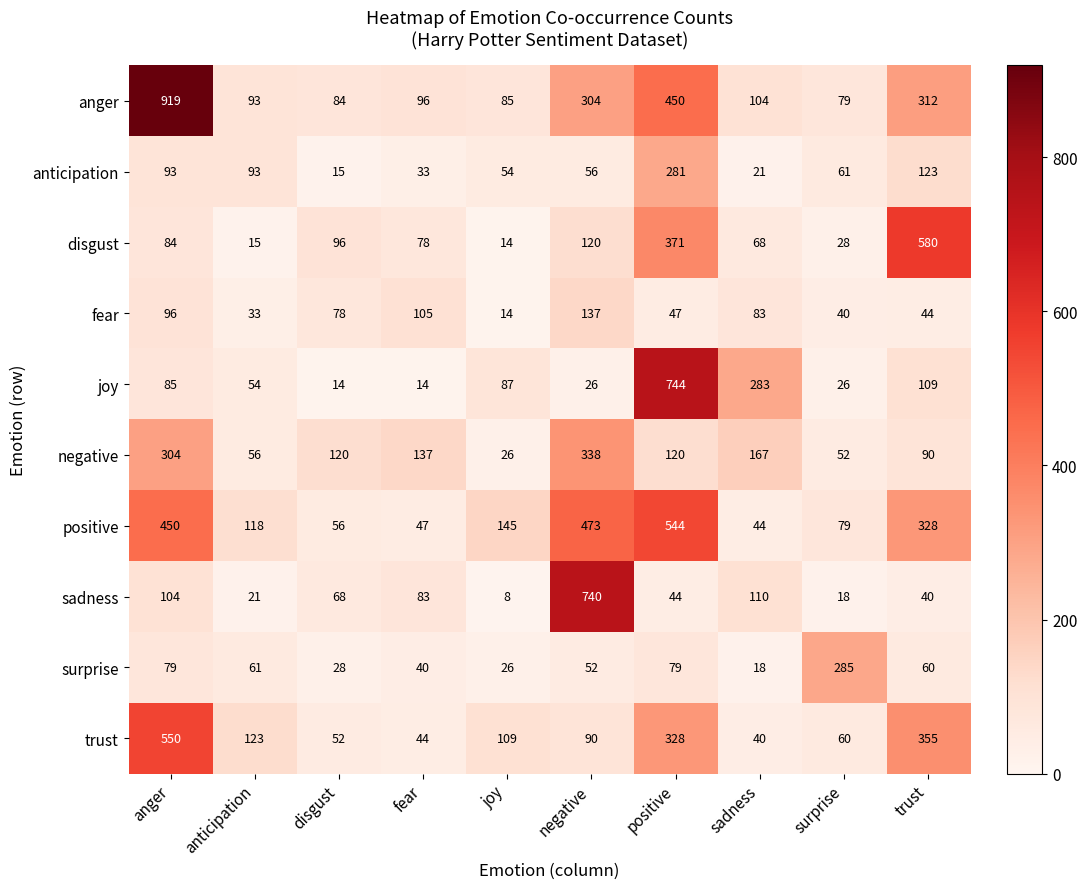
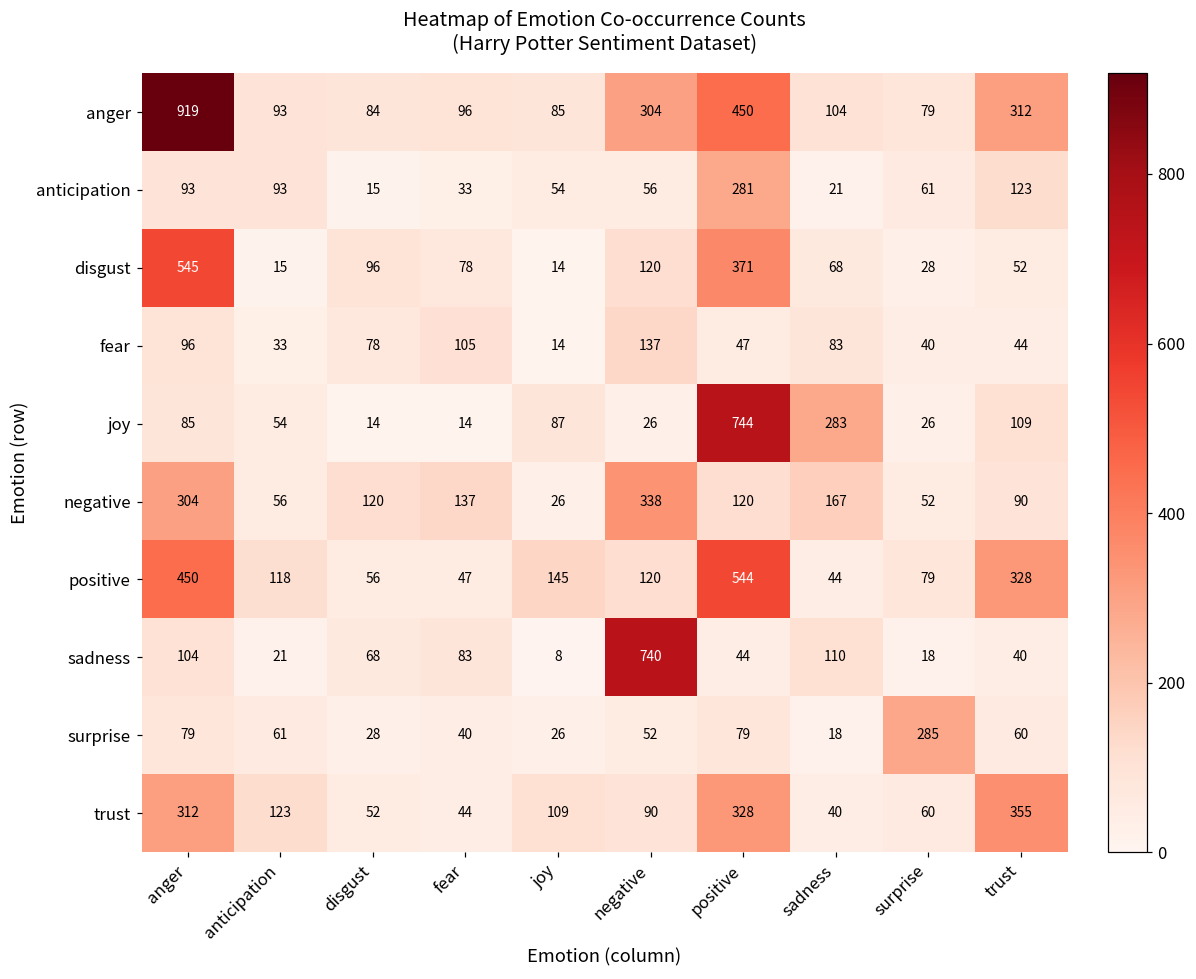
  {
    "anger": {
      "anger": 919,
      "anticipation": 93,
      "disgust": 84,
      "fear": 96,
      "joy": 85,
      "negative": 304,
      "positive": 450,
      "sadness": 104,
      "surprise": 79,
      "trust": 312
    },
    "anticipation": {
      "anger": 93,
      "anticipation": 93,
      "disgust": 15,
      "fear": 33,
      "joy": 54,
      "negative": 56,
      "positive": 281,
      "sadness": 21,
      "surprise": 61,
      "trust": 123
    },
    "disgust": {
-     "anger": 84,
+     "anger": 545,
      "anticipation": 15,
      "disgust": 96,
      "fear": 78,
      "joy": 14,
      "negative": 120,
      "positive": 371,
      "sadness": 68,
      "surprise": 28,
-     "trust": 580
+     "trust": 52
    },
    "fear": {
      "anger": 96,
      "anticipation": 33,
      "disgust": 78,
      "fear": 105,
      "joy": 14,
      "negative": 137,
      "positive": 47,
      "sadness": 83,
      "surprise": 40,
      "trust": 44
    },
    "joy": {
      "anger": 85,
      "anticipation": 54,
      "disgust": 14,
      "fear": 14,
      "joy": 87,
      "negative": 26,
      "positive": 744,
      "sadness": 283,
      "surprise": 26,
      "trust": 109
    },
    "negative": {
      "anger": 304,
      "anticipation": 56,
      "disgust": 120,
      "fear": 137,
      "joy": 26,
      "negative": 338,
      "positive": 120,
      "sadness": 167,
      "surprise": 52,
      "trust": 90
    },
    "positive": {
      "anger": 450,
      "anticipation": 118,
      "disgust": 56,
      "fear": 47,
      "joy": 145,
-     "negative": 473,
+     "negative": 120,
      "positive": 544,
      "sadness": 44,
      "surprise": 79,
      "trust": 328
    },
    "sadness": {
      "anger": 104,
      "anticipation": 21,
      "disgust": 68,
      "fear": 83,
      "joy": 8,
      "negative": 740,
      "positive": 44,
      "sadness": 110,
      "surprise": 18,
      "trust": 40
    },
    "surprise": {
      "anger": 79,
      "anticipation": 61,
      "disgust": 28,
      "fear": 40,
      "joy": 26,
      "negative": 52,
      "positive": 79,
      "sadness": 18,
      "surprise": 285,
      "trust": 60
    },
    "trust": {
-     "anger": 550,
+     "anger": 312,
      "anticipation": 123,
      "disgust": 52,
      "fear": 44,
      "joy": 109,
      "negative": 90,
      "positive": 328,
      "sadness": 40,
      "surprise": 60,
      "trust": 355
    }
  }
